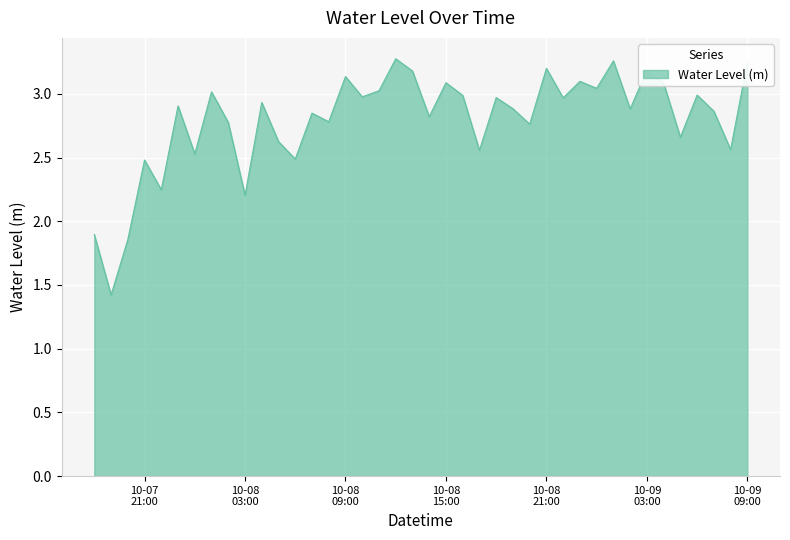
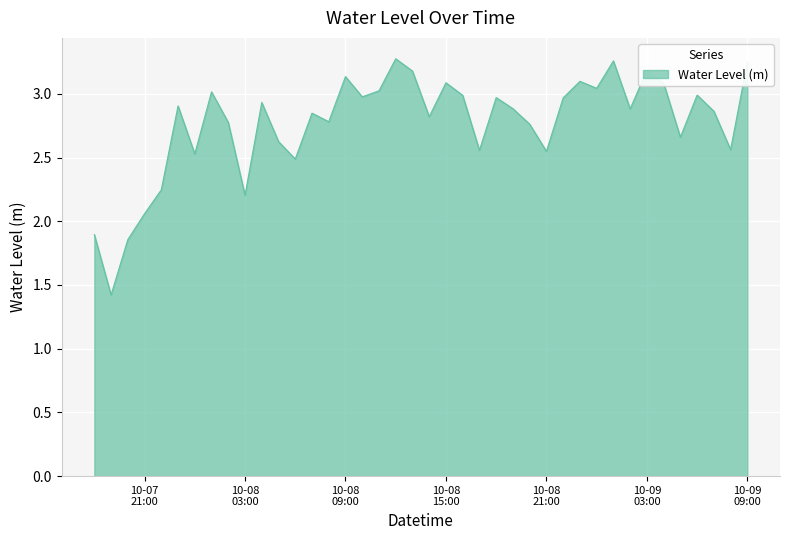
  {
-   "10-07 21:00": 2.48,
+   "10-07 21:00": 2.06,
    "10-08 03:00": 2.20,
    "10-08 09:00": 3.14,
    "10-08 15:00": 3.09,
-   "10-08 21:00": 3.20
+   "10-08 21:00": 2.55
  }
